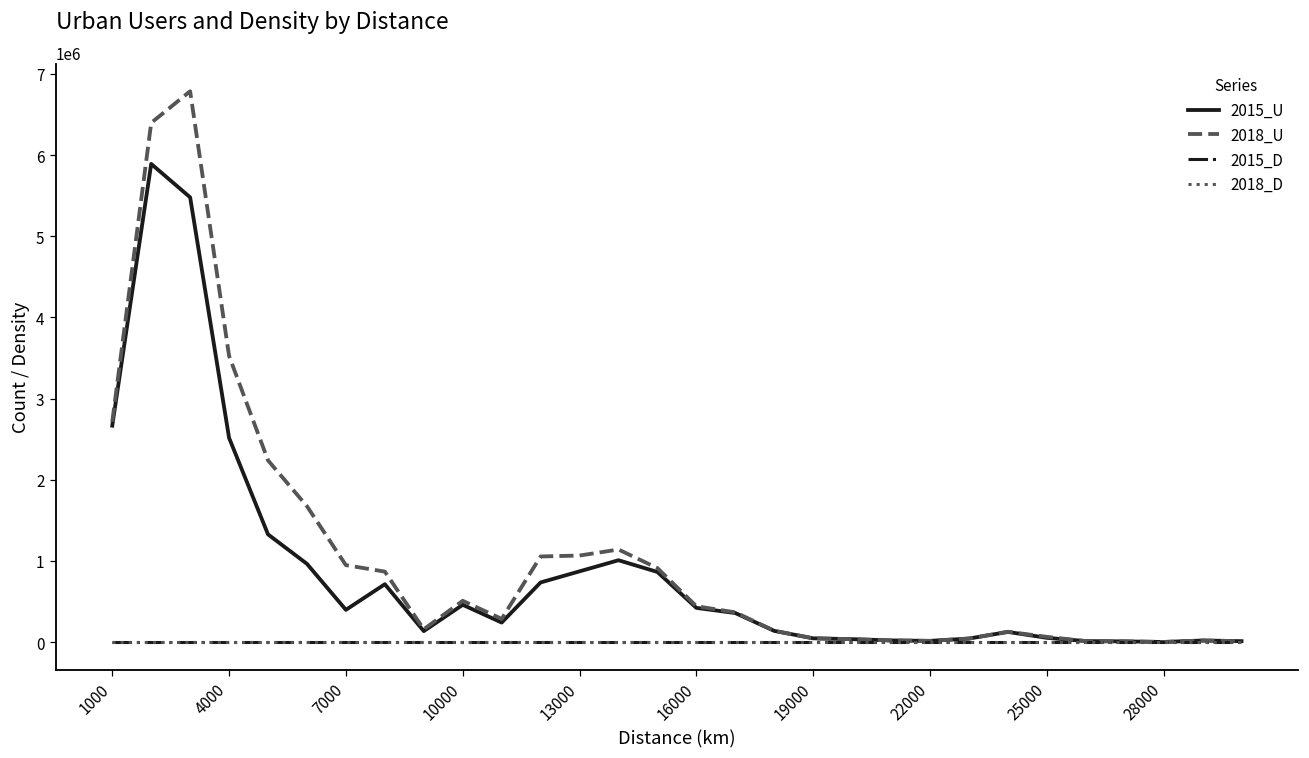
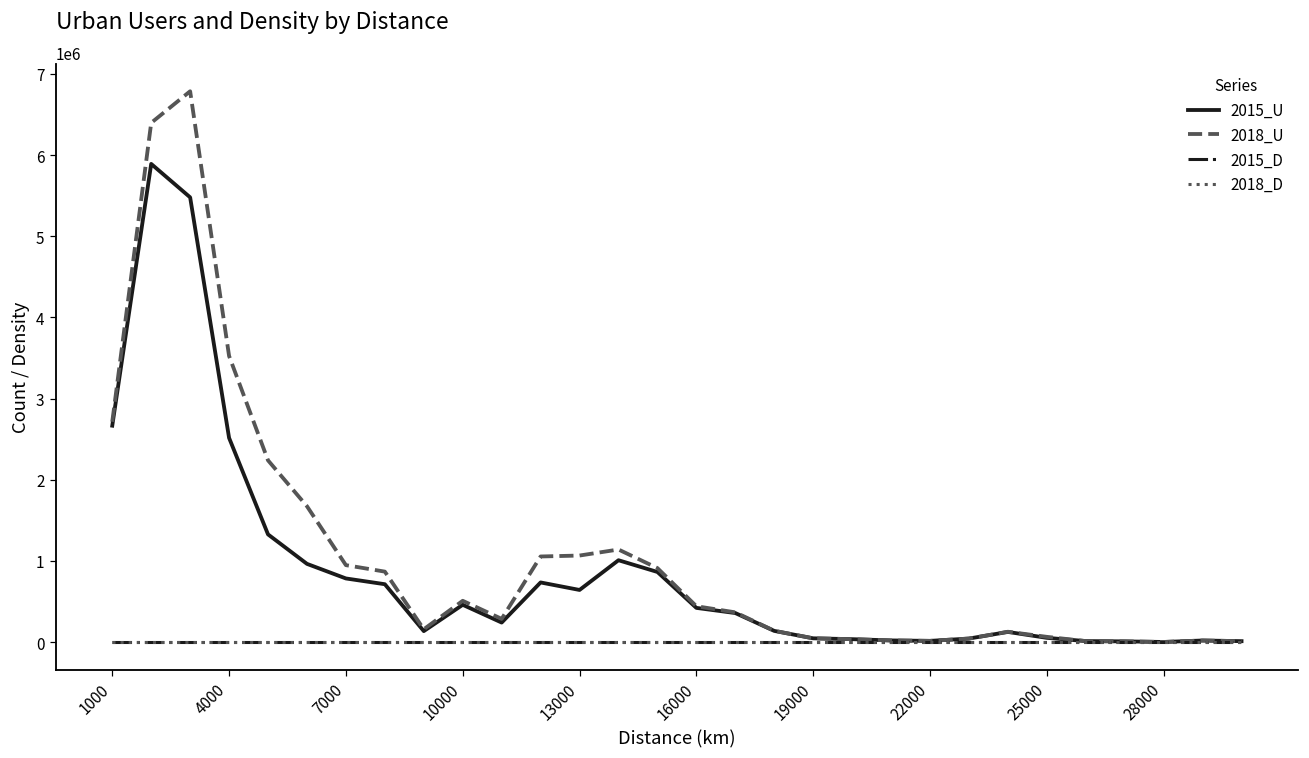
  {
    "2015_U": {
      "1000": 2700000,
      "4000": 2500000,
-     "7000": 400000,
+     "7000": 800000,
      "10000": 500000,
-     "13000": 900000
+     "13000": 600000
    }
  }
